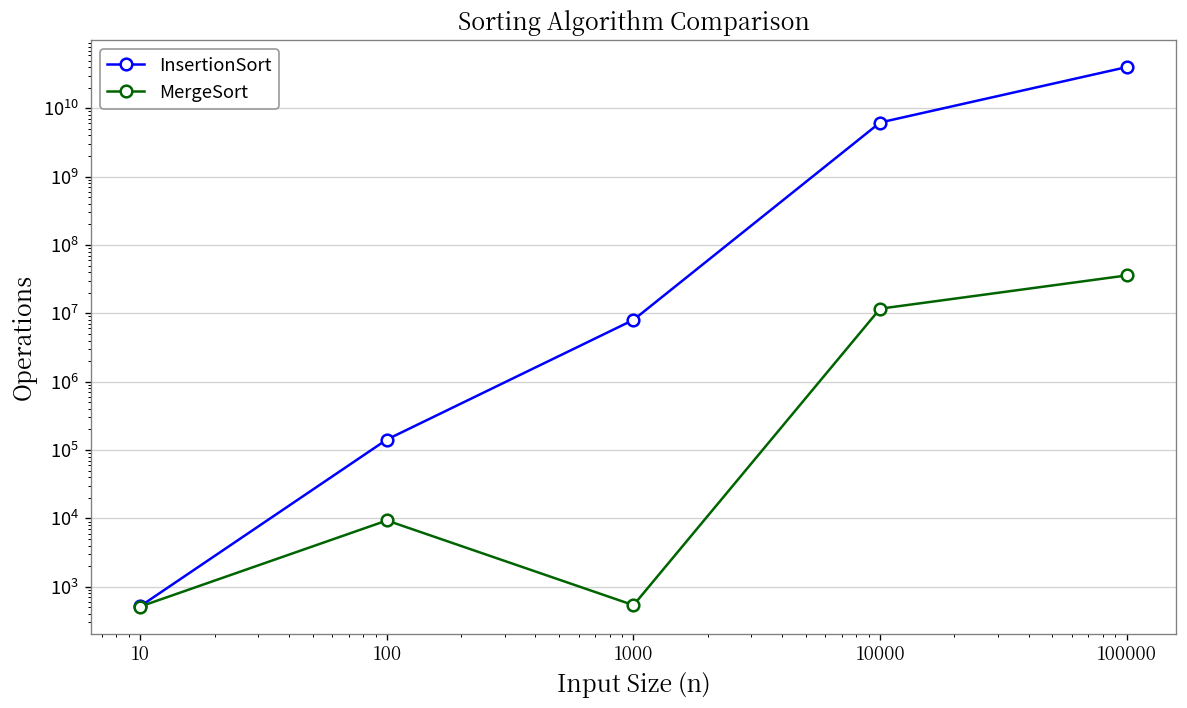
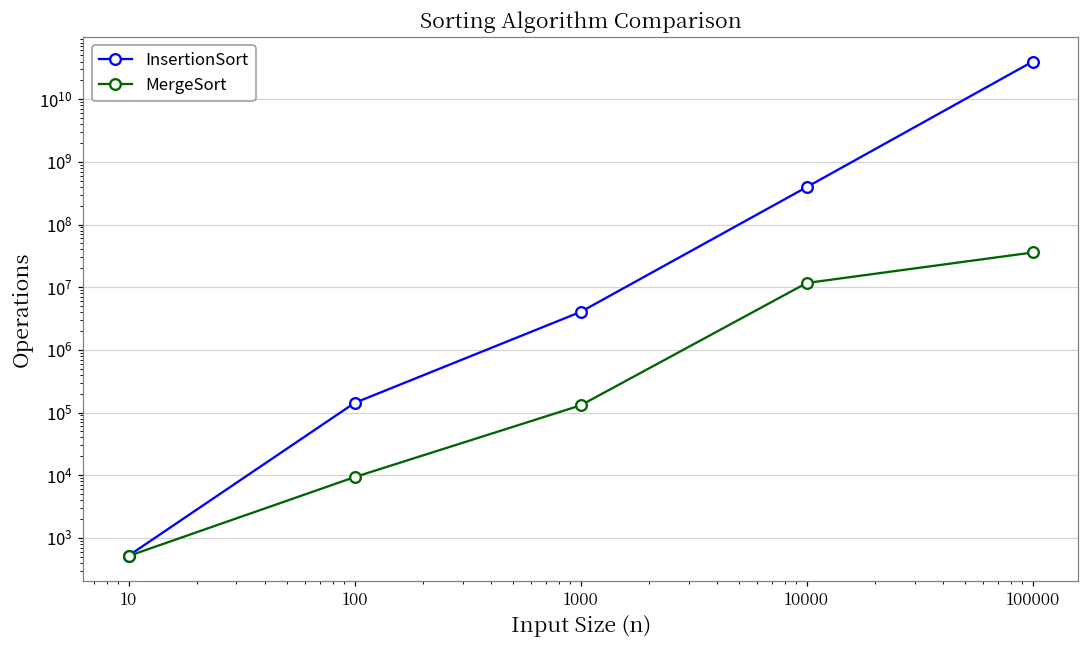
  {
    "InsertionSort": {
      "100": 140000,
-     "1000": 8000000,
-     "10000": 6000000000,
+     "1000": 4000000,
+     "10000": 400000000,
      "100000": 40000000000
    },
    "MergeSort": {
      "100": 9000,
-     "1000": 500,
+     "1000": 130000,
      "10000": 12000000,
      "100000": 40000000
    }
  }
